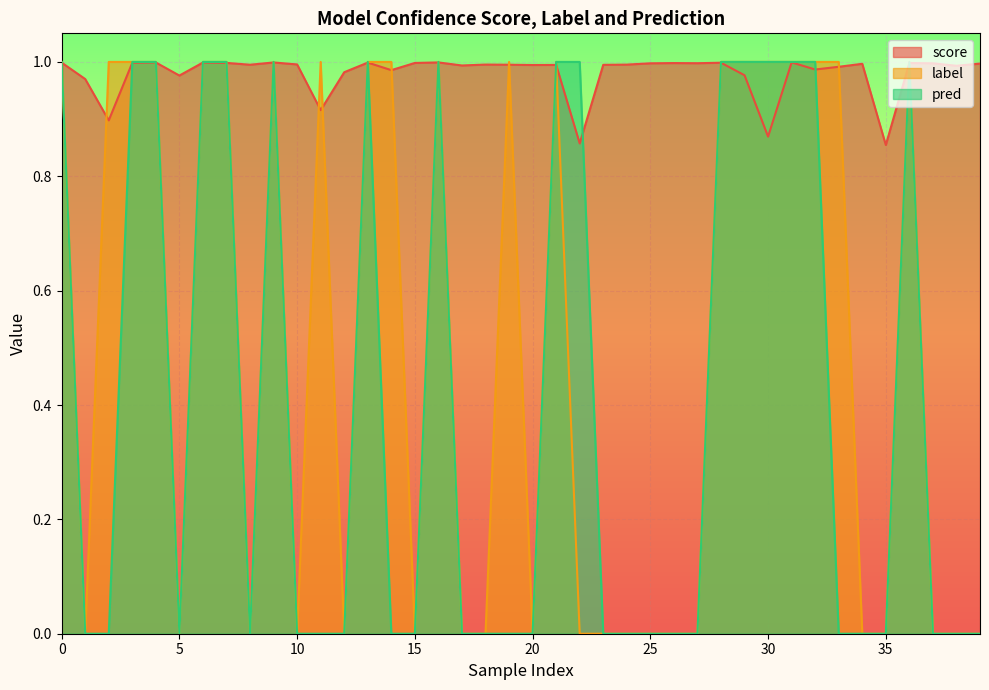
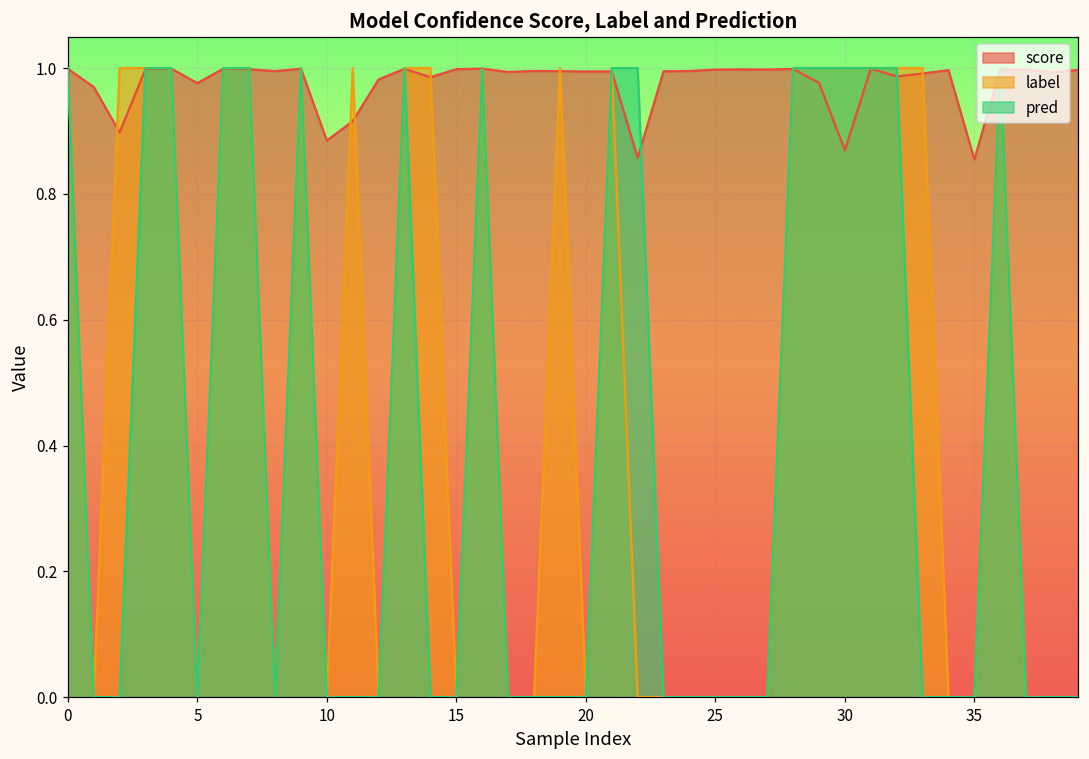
  {
    "score": {
      "5": 0.98,
-     "10": 1.00,
+     "10": 0.88,
      "15": 1.00,
      "20": 0.99,
      "25": 1.00,
      "30": 0.87,
      "35": 0.85
    }
  }
